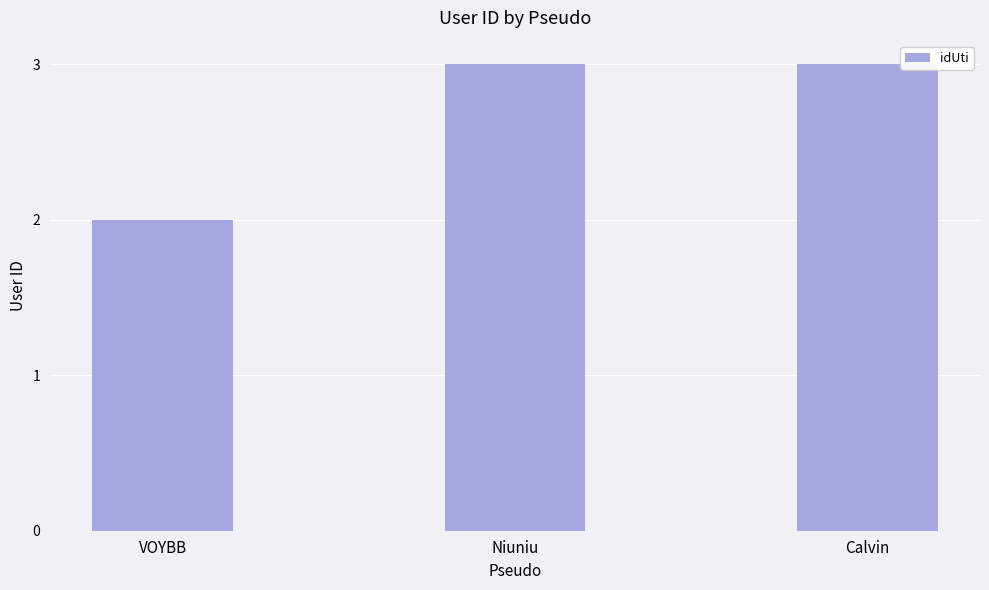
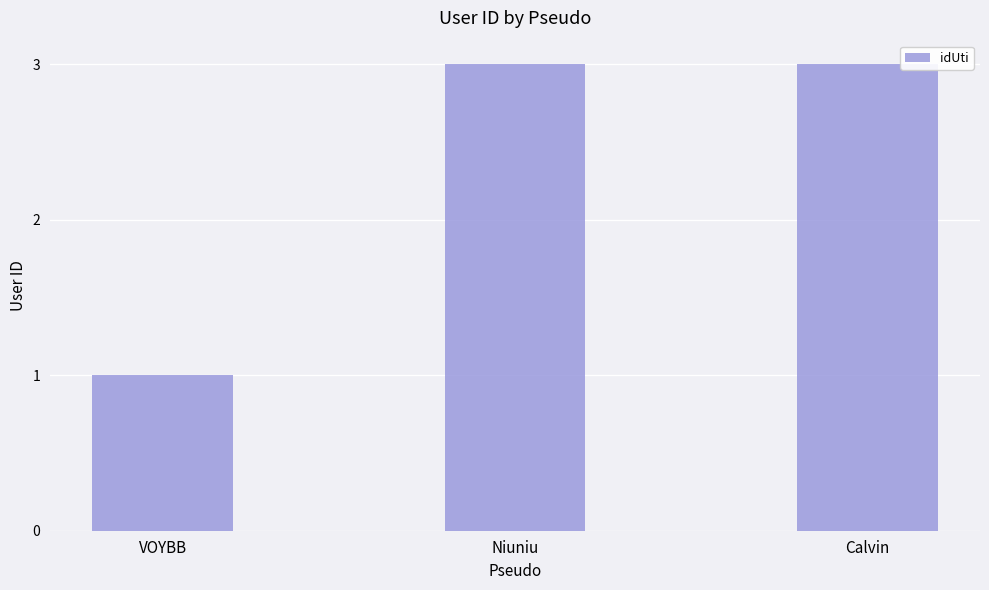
  {
-   "VOYBB": 2,
+   "VOYBB": 1,
    "Niuniu": 3,
    "Calvin": 3
  }
